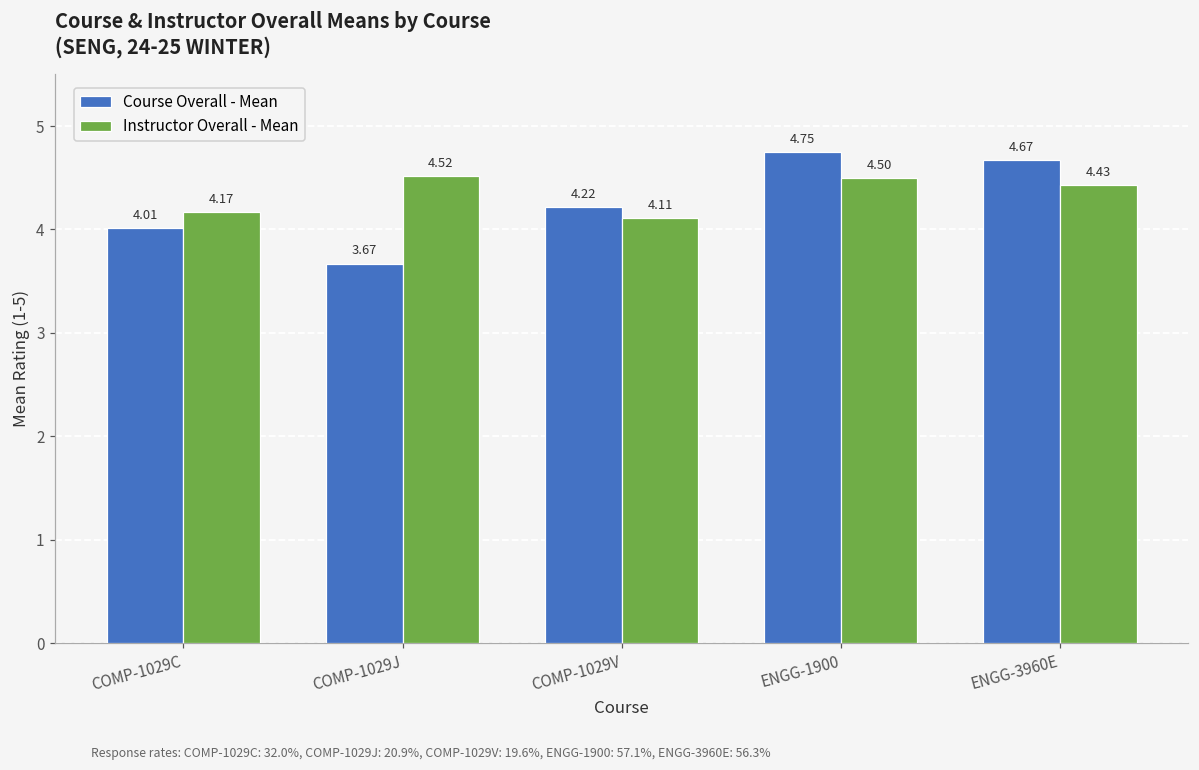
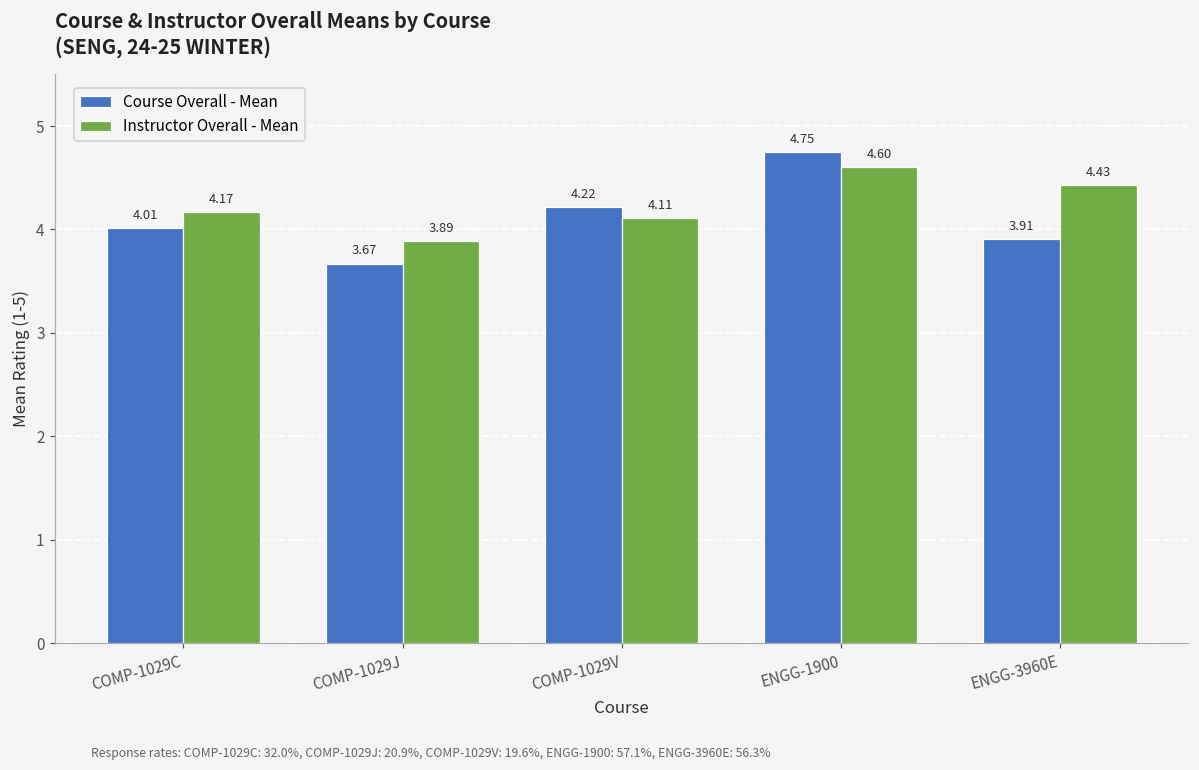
  {
    "Course Overall - Mean": {
      "COMP-1029C": 4.01,
      "COMP-1029J": 3.67,
      "COMP-1029V": 4.22,
      "ENGG-1900": 4.75,
-     "ENGG-3960E": 4.67
+     "ENGG-3960E": 3.91
    },
    "Instructor Overall - Mean": {
      "COMP-1029C": 4.17,
-     "COMP-1029J": 4.52,
+     "COMP-1029J": 3.89,
      "COMP-1029V": 4.11,
-     "ENGG-1900": 4.50,
+     "ENGG-1900": 4.60,
      "ENGG-3960E": 4.43
    }
  }
